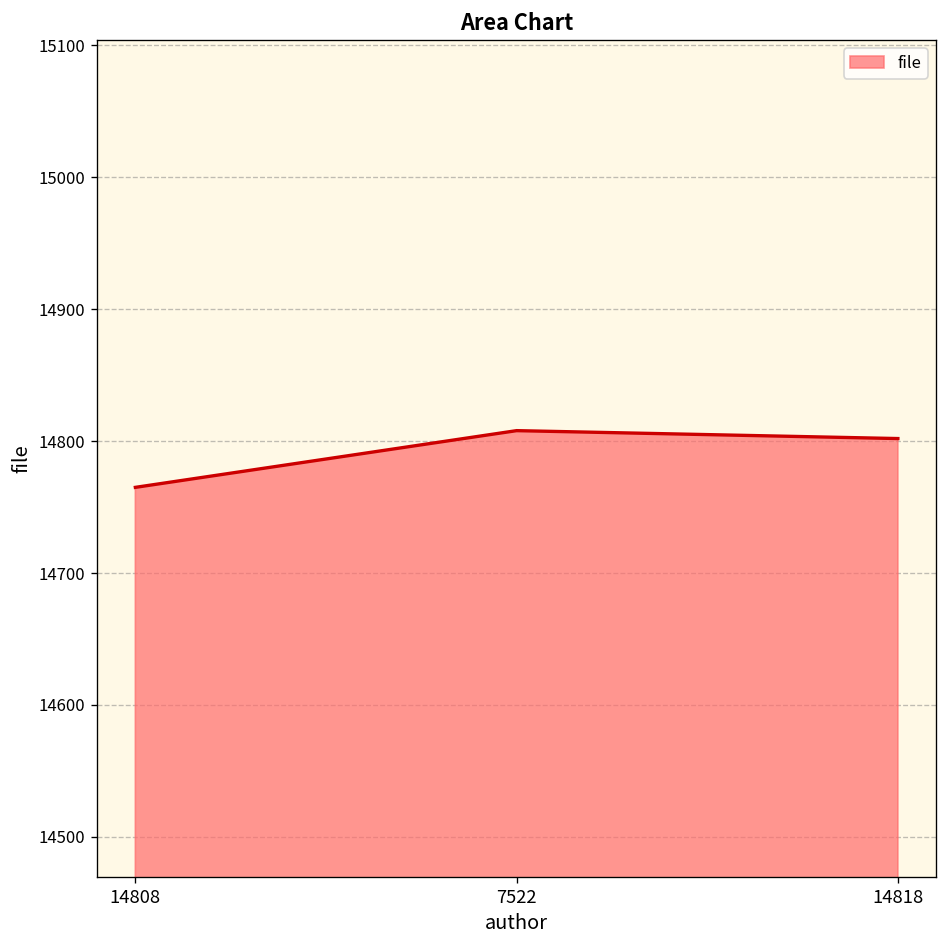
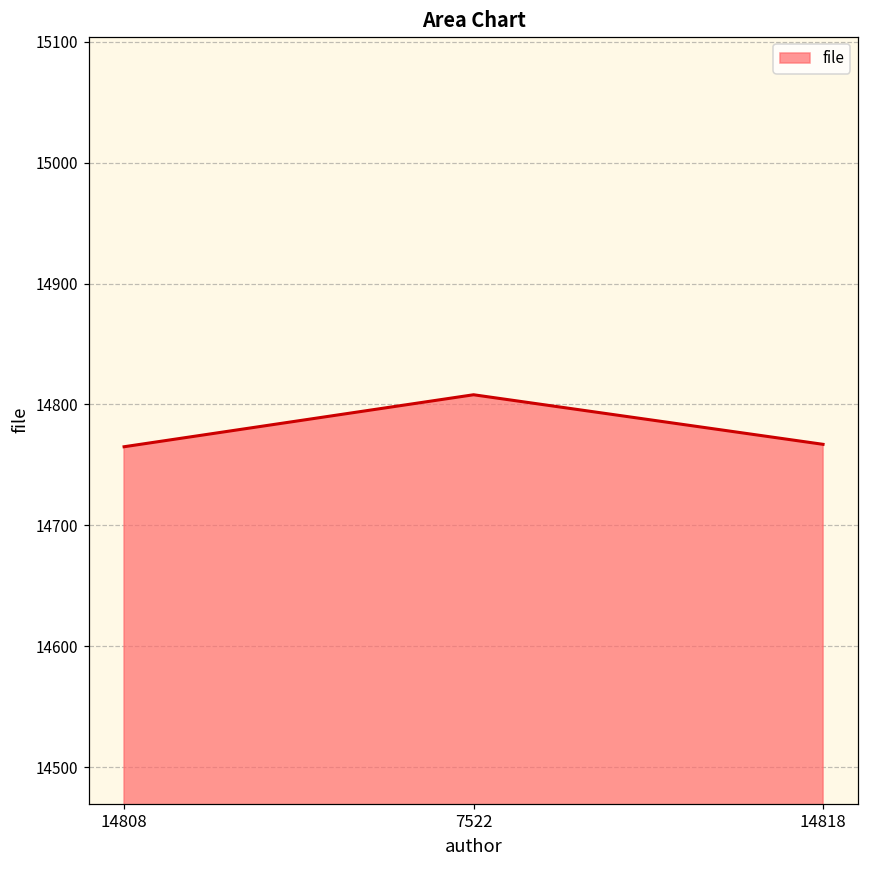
  {
    "14808": 14765,
    "7522": 14808,
-   "14818": 14802
+   "14818": 14767
  }
